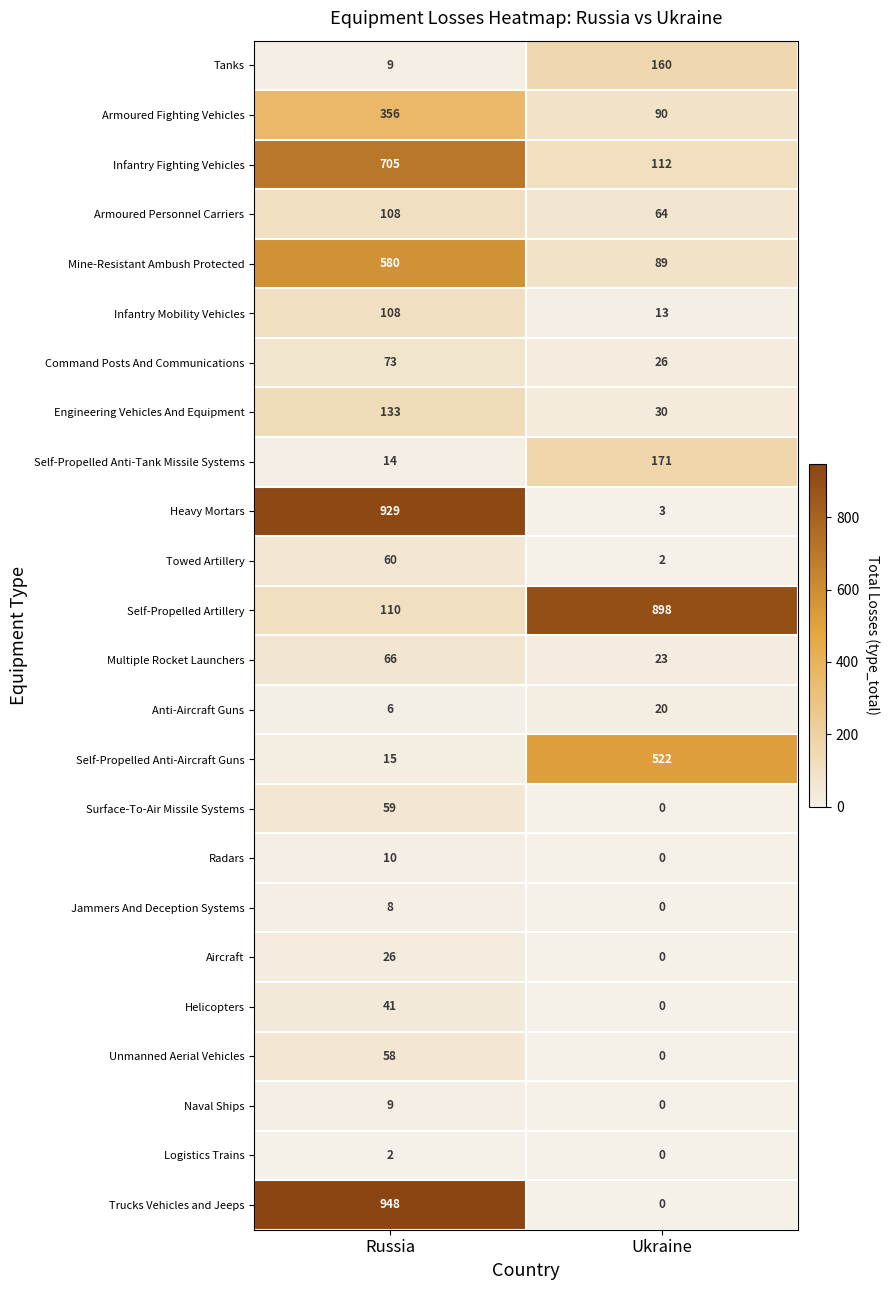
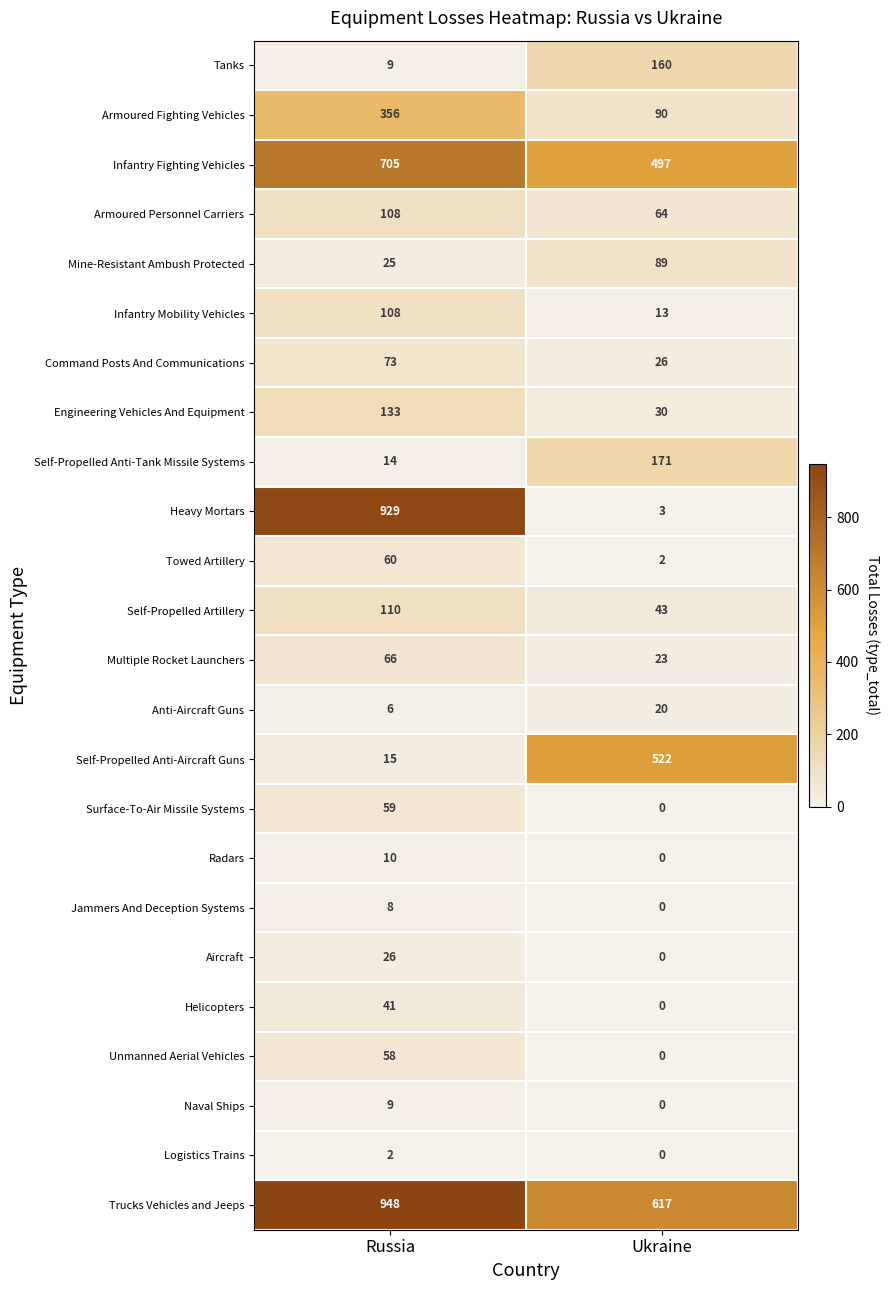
  {
    "Tanks": {
      "Russia": 9,
      "Ukraine": 160
    },
    "Armoured Fighting Vehicles": {
      "Russia": 356,
      "Ukraine": 90
    },
    "Infantry Fighting Vehicles": {
      "Russia": 705,
-     "Ukraine": 112
+     "Ukraine": 497
    },
    "Armoured Personnel Carriers": {
      "Russia": 108,
      "Ukraine": 64
    },
    "Mine-Resistant Ambush Protected": {
-     "Russia": 580,
+     "Russia": 25,
      "Ukraine": 89
    },
    "Infantry Mobility Vehicles": {
      "Russia": 108,
      "Ukraine": 13
    },
    "Command Posts And Communications": {
      "Russia": 73,
      "Ukraine": 26
    },
    "Engineering Vehicles And Equipment": {
      "Russia": 133,
      "Ukraine": 30
    },
    "Self-Propelled Anti-Tank Missile Systems": {
      "Russia": 14,
      "Ukraine": 171
    },
    "Heavy Mortars": {
      "Russia": 929,
      "Ukraine": 3
    },
    "Towed Artillery": {
      "Russia": 60,
      "Ukraine": 2
    },
    "Self-Propelled Artillery": {
      "Russia": 110,
-     "Ukraine": 898
+     "Ukraine": 43
    },
    "Multiple Rocket Launchers": {
      "Russia": 66,
      "Ukraine": 23
    },
    "Anti-Aircraft Guns": {
      "Russia": 6,
      "Ukraine": 20
    },
    "Self-Propelled Anti-Aircraft Guns": {
      "Russia": 15,
      "Ukraine": 522
    },
    "Surface-To-Air Missile Systems": {
      "Russia": 59,
      "Ukraine": 0
    },
    "Radars": {
      "Russia": 10,
      "Ukraine": 0
    },
    "Jammers And Deception Systems": {
      "Russia": 8,
      "Ukraine": 0
    },
    "Aircraft": {
      "Russia": 26,
      "Ukraine": 0
    },
    "Helicopters": {
      "Russia": 41,
      "Ukraine": 0
    },
    "Unmanned Aerial Vehicles": {
      "Russia": 58,
      "Ukraine": 0
    },
    "Naval Ships": {
      "Russia": 9,
      "Ukraine": 0
    },
    "Logistics Trains": {
      "Russia": 2,
      "Ukraine": 0
    },
    "Trucks Vehicles and Jeeps": {
      "Russia": 948,
-     "Ukraine": 0
+     "Ukraine": 617
    }
  }
